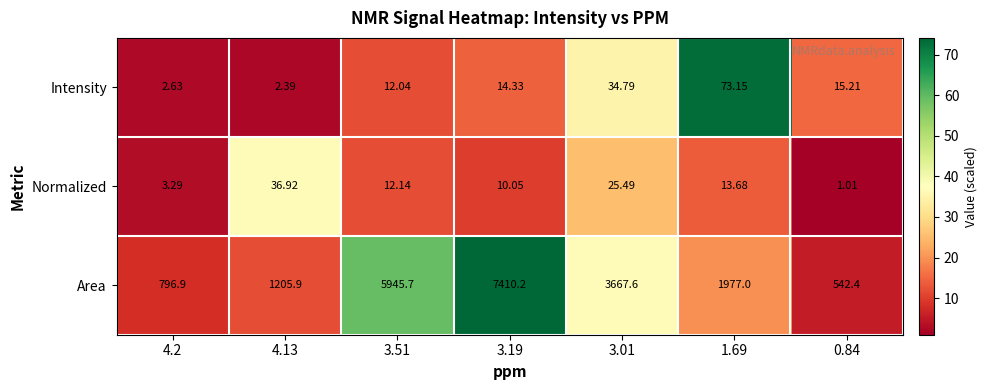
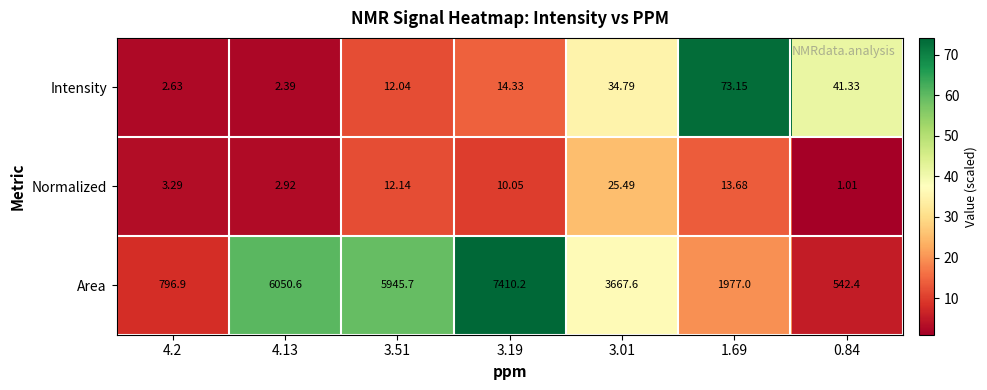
  {
    "Intensity": {
      "4.2": 2.63,
      "4.13": 2.39,
      "3.51": 12.04,
      "3.19": 14.33,
      "3.01": 34.79,
      "1.69": 73.15,
-     "0.84": 15.21
+     "0.84": 41.33
    },
    "Normalized": {
      "4.2": 3.29,
-     "4.13": 36.92,
+     "4.13": 2.92,
      "3.51": 12.14,
      "3.19": 10.05,
      "3.01": 25.49,
      "1.69": 13.68,
      "0.84": 1.01
    },
    "Area": {
      "4.2": 796.9,
-     "4.13": 1205.9,
+     "4.13": 6050.6,
      "3.51": 5945.7,
      "3.19": 7410.2,
      "3.01": 3667.6,
      "1.69": 1977.0,
      "0.84": 542.4
    }
  }
